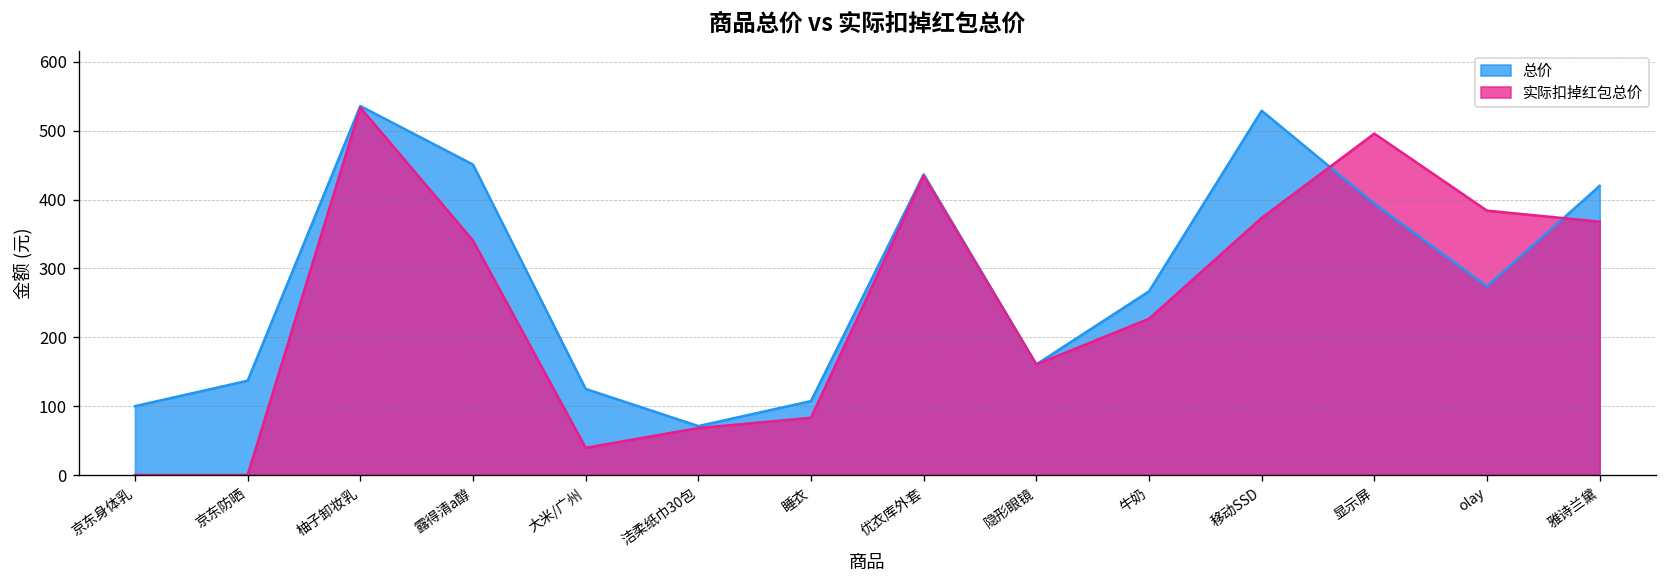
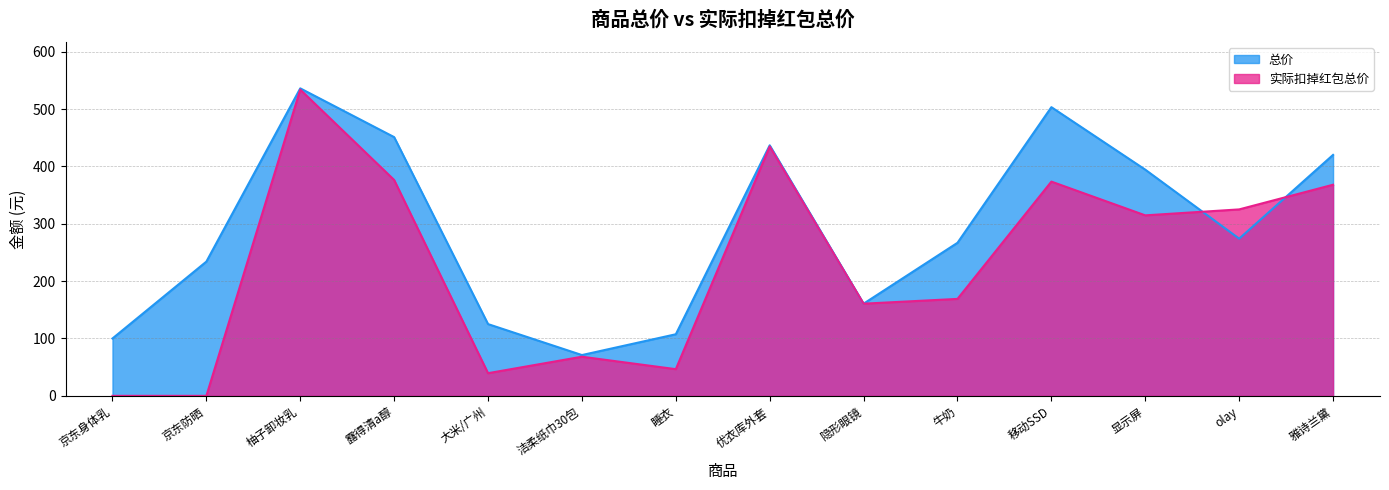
  {
    "总价": {
      "京东身体乳": 100,
-     "京东防晒": 140,
+     "京东防晒": 230,
      "露得清a醇": 450,
      "大米/广州": 130,
      "睡衣": 110,
      "牛奶": 270,
-     "移动SSD": 530,
+     "移动SSD": 500,
      "显示屏": 390,
      "olay": 270,
      "雅诗兰黛": 420
    },
    "实际扣掉红包总价": {
      "京东身体乳": 0,
      "京东防晒": 0,
-     "露得清a醇": 340,
+     "露得清a醇": 380,
      "大米/广州": 40,
-     "睡衣": 80,
-     "牛奶": 230,
+     "睡衣": 50,
+     "牛奶": 170,
      "移动SSD": 370,
-     "显示屏": 500,
-     "olay": 380,
+     "显示屏": 310,
+     "olay": 330,
      "雅诗兰黛": 370
    }
  }
